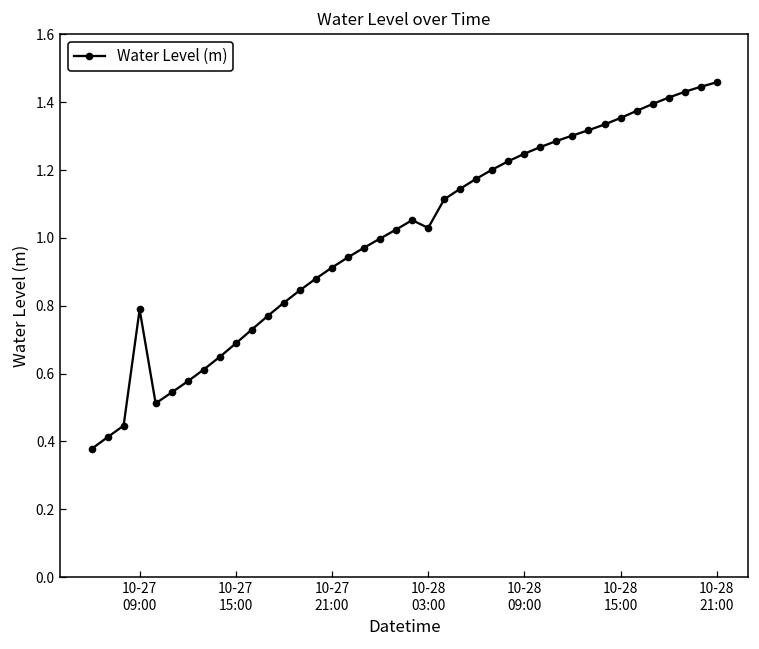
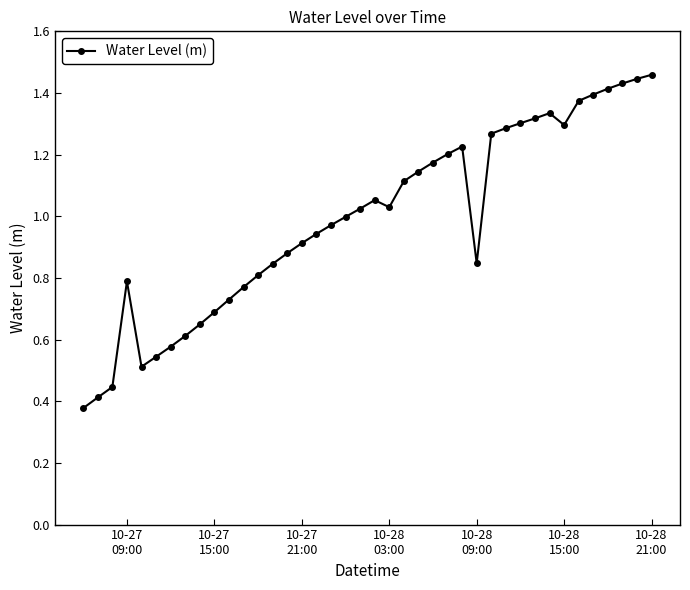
  {
    "10-27 09:00": 0.79,
    "10-27 15:00": 0.69,
    "10-27 21:00": 0.91,
    "10-28 03:00": 1.03,
-   "10-28 09:00": 1.25,
-   "10-28 15:00": 1.35,
+   "10-28 09:00": 0.85,
+   "10-28 15:00": 1.30,
    "10-28 21:00": 1.46
  }
